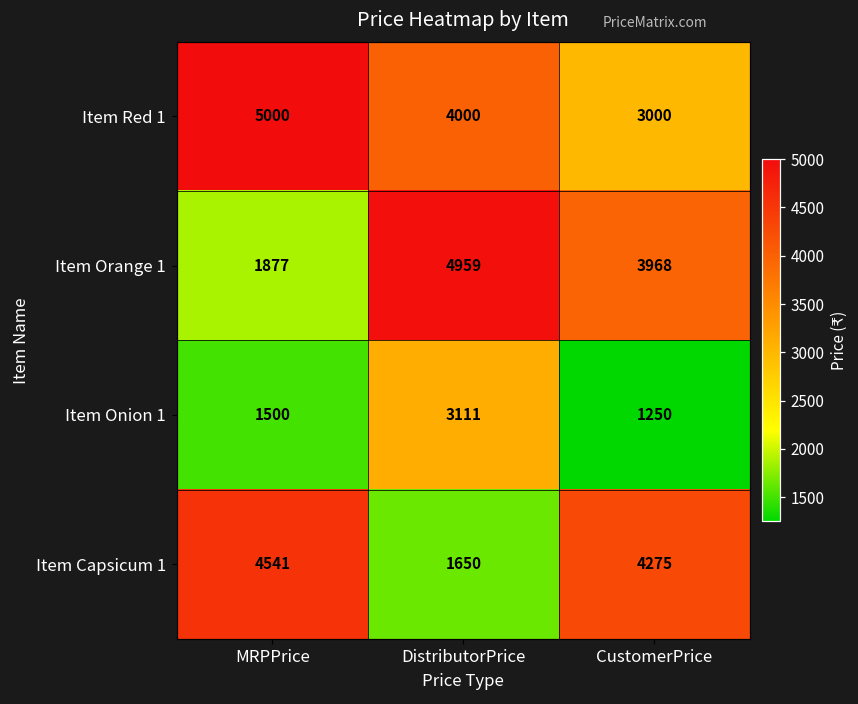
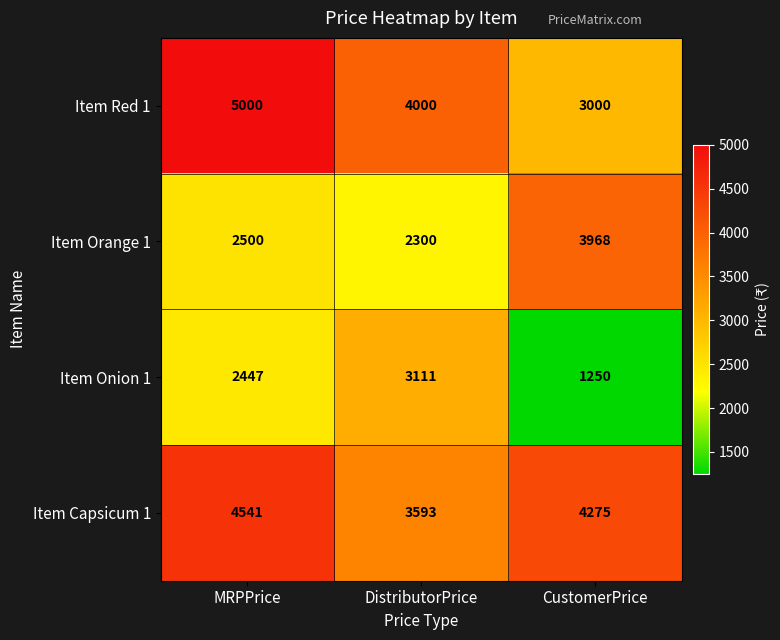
  {
    "Item Red 1": {
      "MRPPrice": 5000,
      "DistributorPrice": 4000,
      "CustomerPrice": 3000
    },
    "Item Orange 1": {
-     "MRPPrice": 1877,
-     "DistributorPrice": 4959,
+     "MRPPrice": 2500,
+     "DistributorPrice": 2300,
      "CustomerPrice": 3968
    },
    "Item Onion 1": {
-     "MRPPrice": 1500,
+     "MRPPrice": 2447,
      "DistributorPrice": 3111,
      "CustomerPrice": 1250
    },
    "Item Capsicum 1": {
      "MRPPrice": 4541,
-     "DistributorPrice": 1650,
+     "DistributorPrice": 3593,
      "CustomerPrice": 4275
    }
  }
